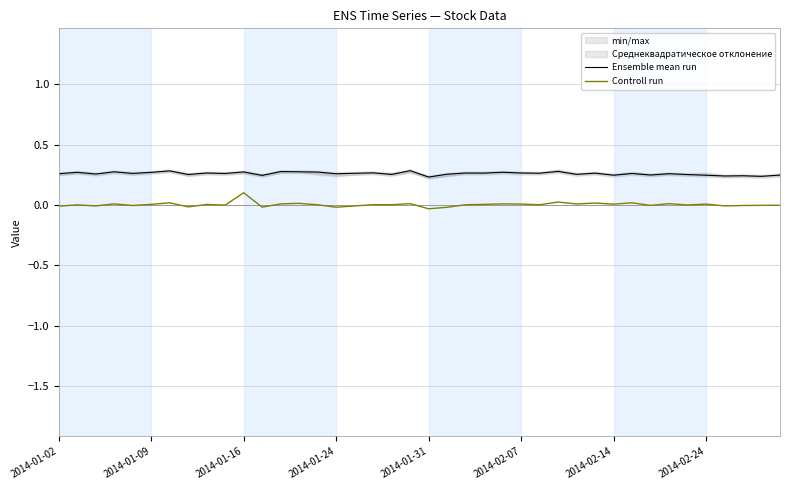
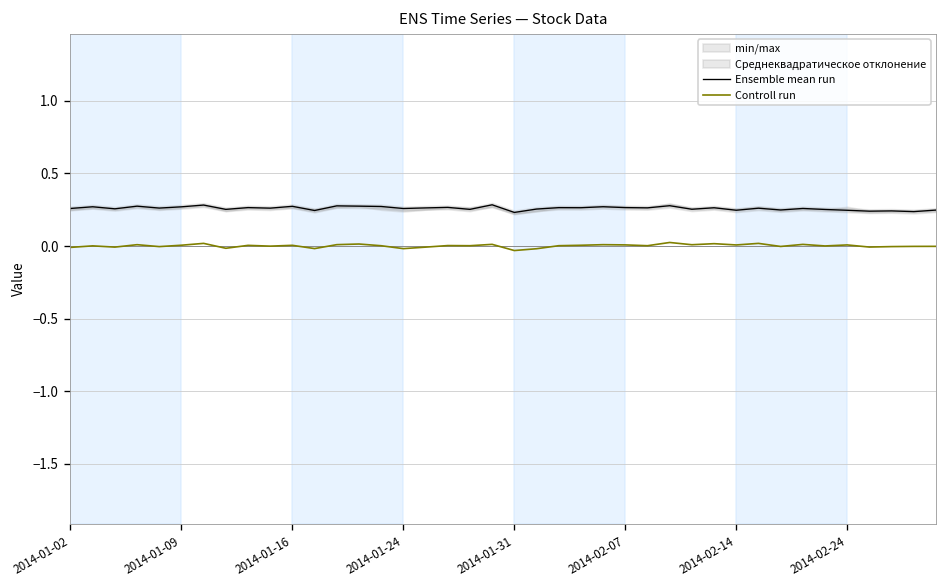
  {
    "Controll run": {
      "2014-01-02": -0.01,
      "2014-01-09": 0.01,
-     "2014-01-16": 0.10,
+     "2014-01-16": 0.00,
      "2014-01-24": -0.02,
      "2014-01-31": -0.03,
      "2014-02-07": 0.01,
      "2014-02-14": 0.01,
      "2014-02-24": 0.01
    }
  }
